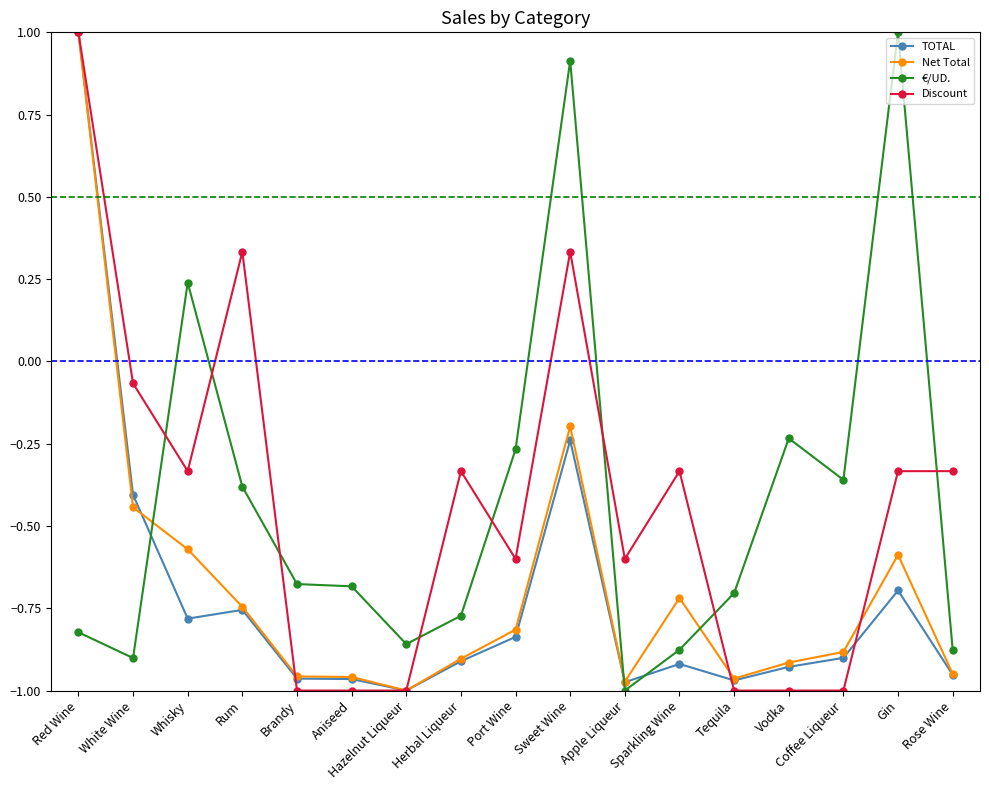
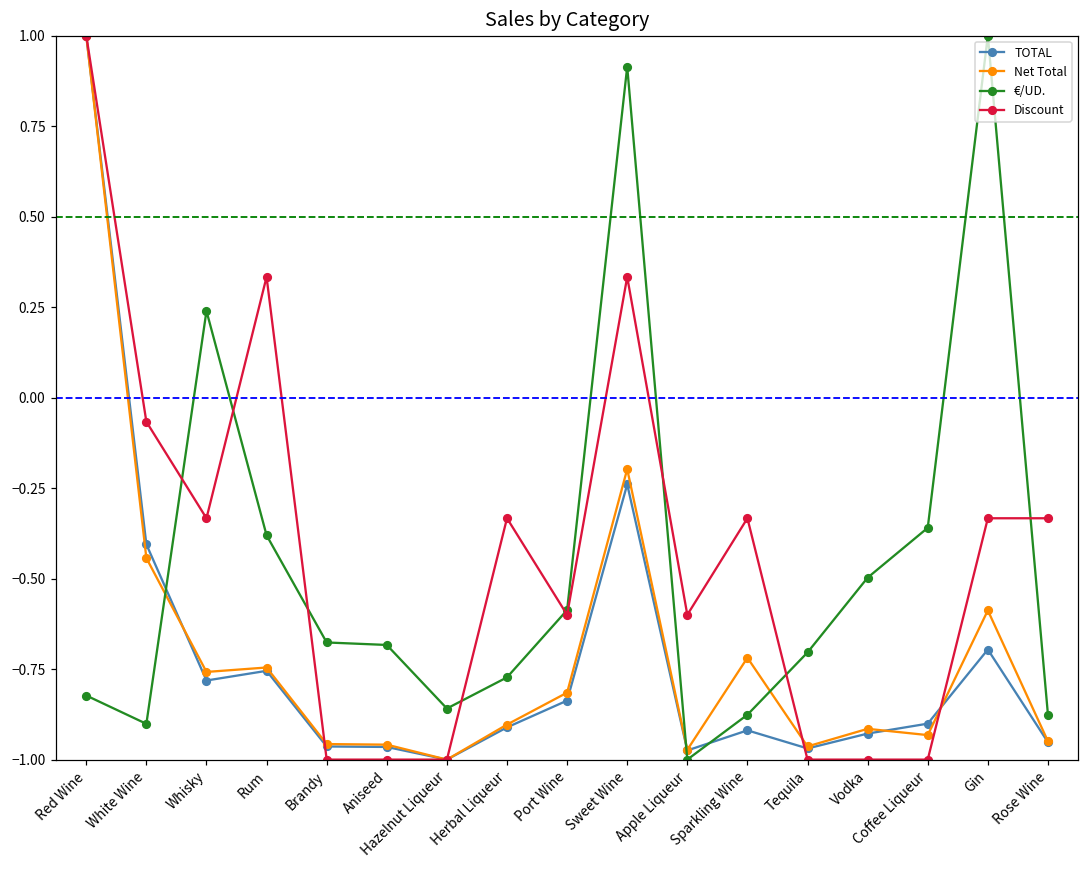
  {
    "TOTAL": {
      "White Wine": -0.41,
      "Whisky": -0.78,
      "Rum": -0.75,
      "Port Wine": -0.84,
      "Sweet Wine": -0.24,
      "Sparkling Wine": -0.92,
      "Vodka": -0.93,
      "Coffee Liqueur": -0.90,
      "Gin": -0.70
    },
    "Net Total": {
      "White Wine": -0.44,
-     "Whisky": -0.57,
+     "Whisky": -0.76,
      "Rum": -0.75,
      "Port Wine": -0.82,
      "Sweet Wine": -0.20,
      "Sparkling Wine": -0.72,
      "Vodka": -0.91,
-     "Coffee Liqueur": -0.88,
+     "Coffee Liqueur": -0.93,
      "Gin": -0.59
    },
    "€/UD.": {
      "Red Wine": -0.82,
      "White Wine": -0.90,
      "Whisky": 0.24,
      "Rum": -0.38,
      "Brandy": -0.68,
      "Aniseed": -0.68,
      "Hazelnut Liqueur": -0.86,
      "Herbal Liqueur": -0.77,
-     "Port Wine": -0.27,
+     "Port Wine": -0.59,
      "Sweet Wine": 0.91,
      "Apple Liqueur": -1.00,
      "Sparkling Wine": -0.88,
      "Tequila": -0.70,
-     "Vodka": -0.23,
+     "Vodka": -0.50,
      "Coffee Liqueur": -0.36,
      "Gin": 1.00,
      "Rose Wine": -0.88
    },
    "Discount": {
      "White Wine": -0.07,
      "Whisky": -0.33,
      "Rum": 0.33,
      "Brandy": -1.00,
      "Aniseed": -1.00,
      "Herbal Liqueur": -0.33,
      "Port Wine": -0.60,
      "Sweet Wine": 0.33,
      "Apple Liqueur": -0.60,
      "Sparkling Wine": -0.33,
      "Tequila": -1.00,
      "Vodka": -1.00,
      "Coffee Liqueur": -1.00,
      "Gin": -0.33,
      "Rose Wine": -0.33
    }
  }
